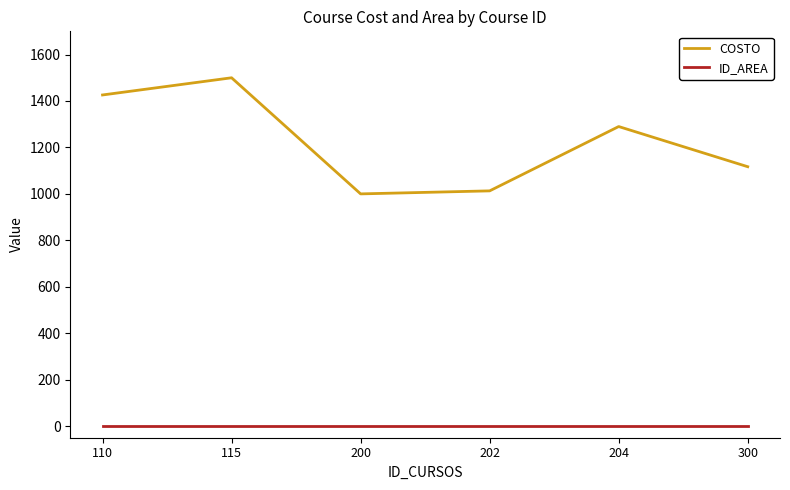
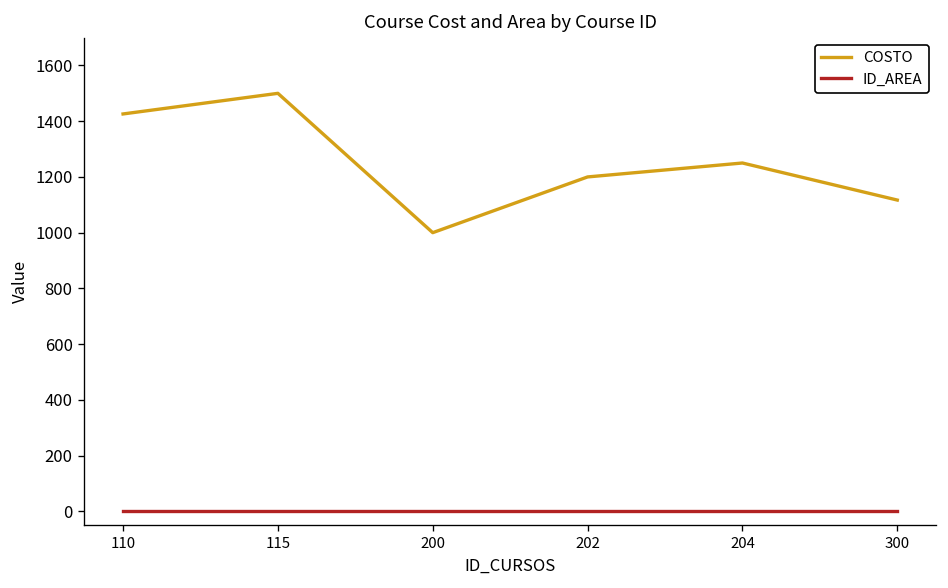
  {
    "COSTO": {
      "110": 1430,
      "115": 1500,
      "200": 1000,
-     "202": 1010,
-     "204": 1290,
+     "202": 1200,
+     "204": 1250,
      "300": 1120
    },
    "ID_AREA": {
      "110": 0,
      "115": 0,
      "200": 0,
      "202": 0,
      "204": 0,
      "300": 0
    }
  }
